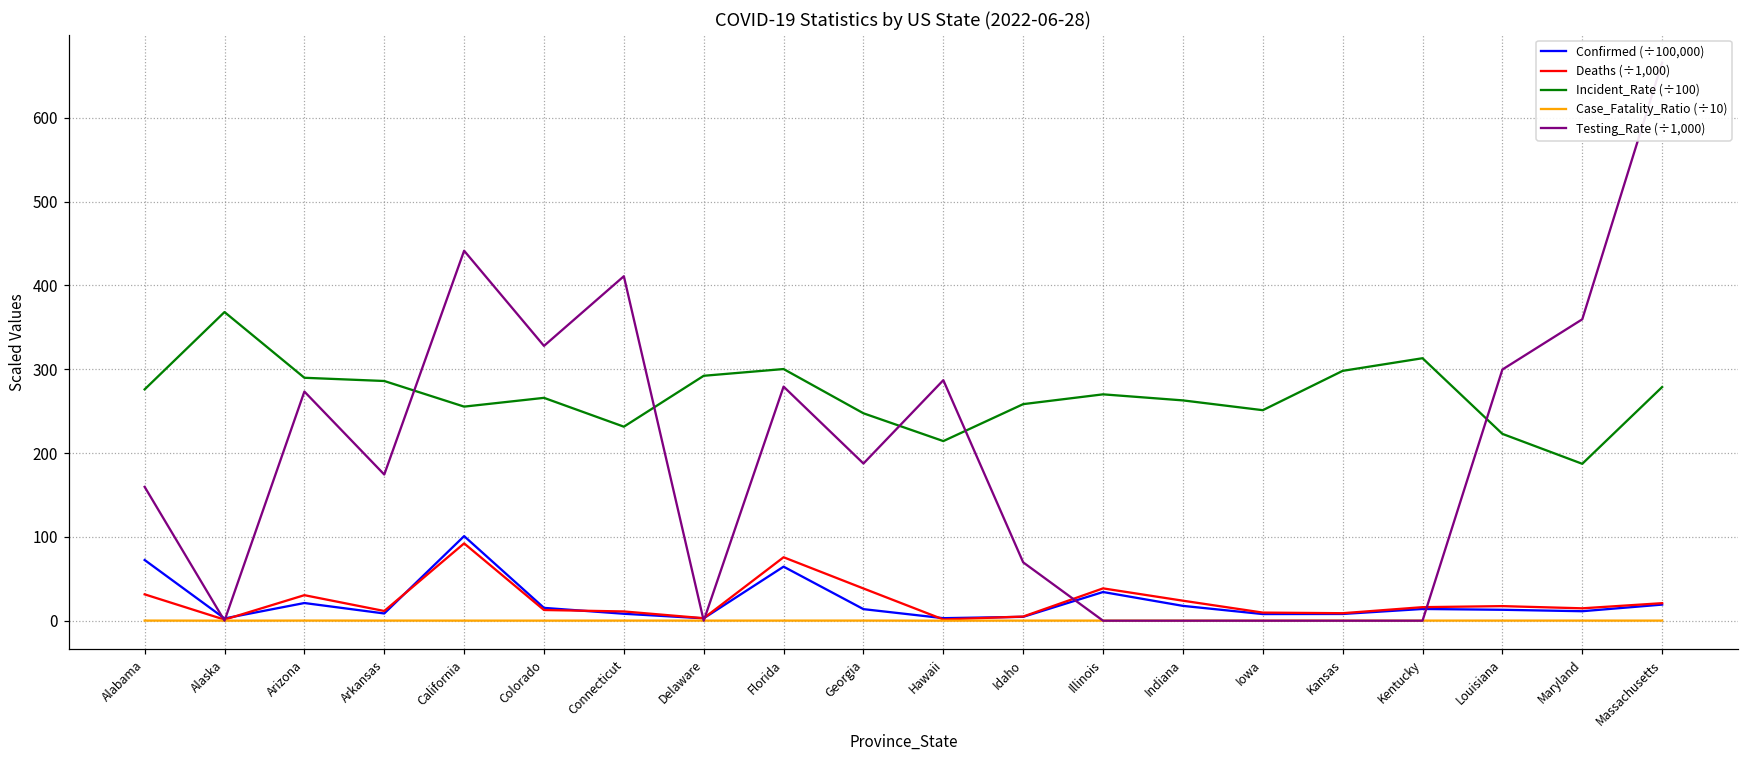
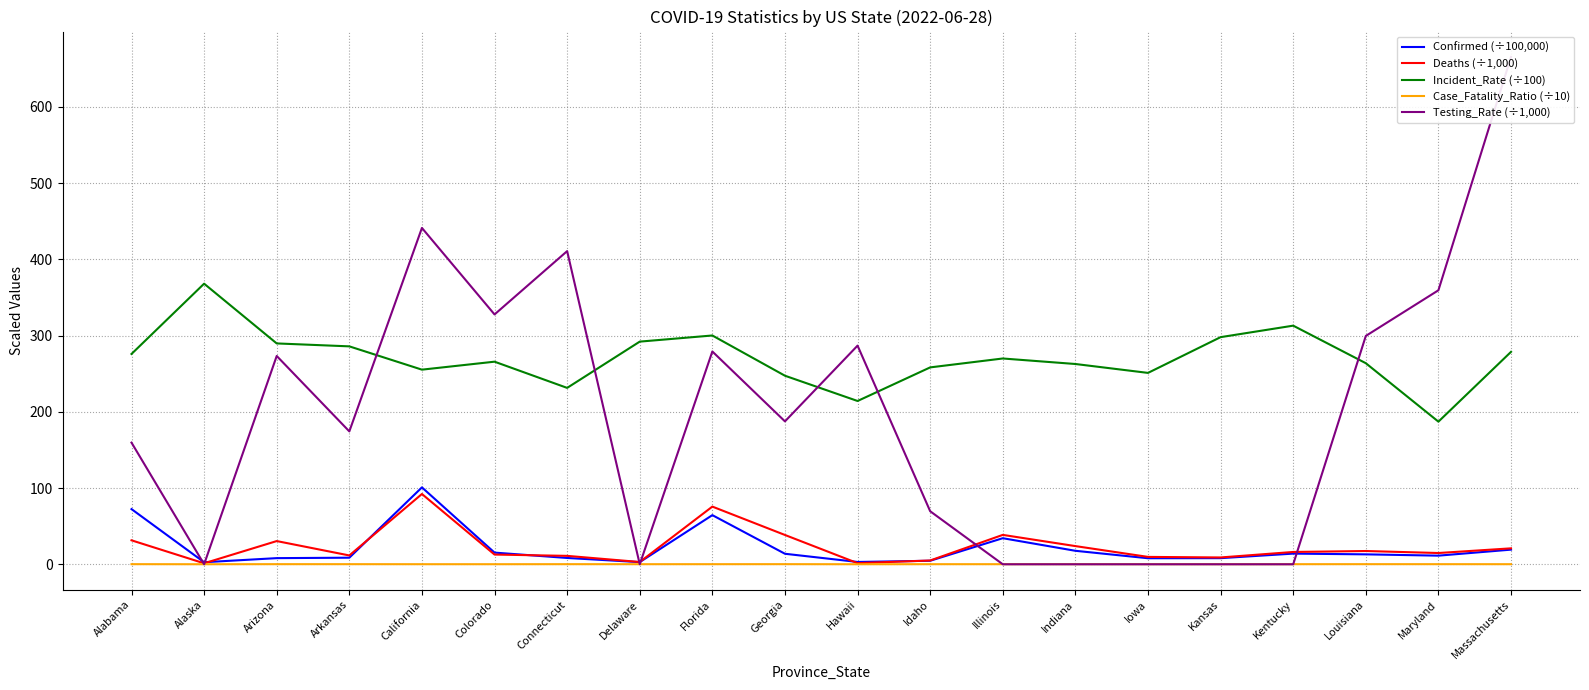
  {
    "Confirmed (÷100,000)": {
      "Alabama": 70,
-     "Arizona": 20,
+     "Arizona": 10,
      "California": 100,
      "Florida": 60,
      "Georgia": 10,
      "Illinois": 30,
      "Indiana": 20,
      "Louisiana": 10,
      "Maryland": 10
    },
    "Deaths (÷1,000)": {
      "Alabama": 30,
      "Arizona": 30,
      "California": 90,
      "Florida": 80,
      "Georgia": 40,
      "Illinois": 40,
      "Indiana": 20,
      "Louisiana": 20,
      "Maryland": 10
    },
    "Incident_Rate (÷100)": {
      "Alabama": 280,
      "Alaska": 370,
      "Arizona": 290,
      "Arkansas": 290,
      "California": 260,
      "Colorado": 270,
      "Connecticut": 230,
      "Delaware": 290,
      "Florida": 300,
      "Georgia": 250,
      "Hawaii": 210,
      "Idaho": 260,
      "Illinois": 270,
      "Indiana": 260,
      "Iowa": 250,
      "Kansas": 300,
      "Kentucky": 310,
-     "Louisiana": 220,
+     "Louisiana": 260,
      "Maryland": 190,
      "Massachusetts": 280
    },
    "Case_Fatality_Ratio (÷10)": {
      "Alabama": 0,
      "Arizona": 0,
      "Arkansas": 0,
      "California": 0,
      "Colorado": 0,
      "Connecticut": 0,
      "Florida": 0,
      "Georgia": 0,
      "Idaho": 0,
      "Louisiana": 0,
      "Maryland": 0,
      "Massachusetts": 0
    },
    "Testing_Rate (÷1,000)": {
      "Alabama": 160,
      "Arizona": 270,
      "Arkansas": 170,
      "California": 440,
      "Colorado": 330,
      "Connecticut": 410,
      "Florida": 280,
      "Georgia": 190,
      "Hawaii": 290,
      "Idaho": 70,
      "Louisiana": 300,
      "Maryland": 360
    }
  }
